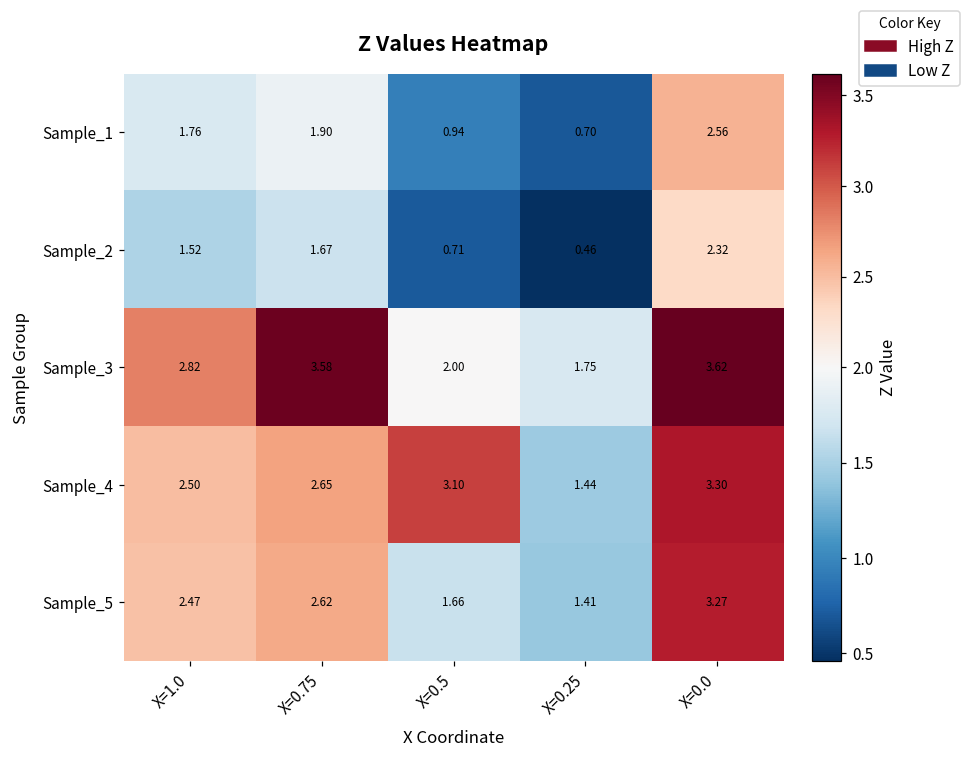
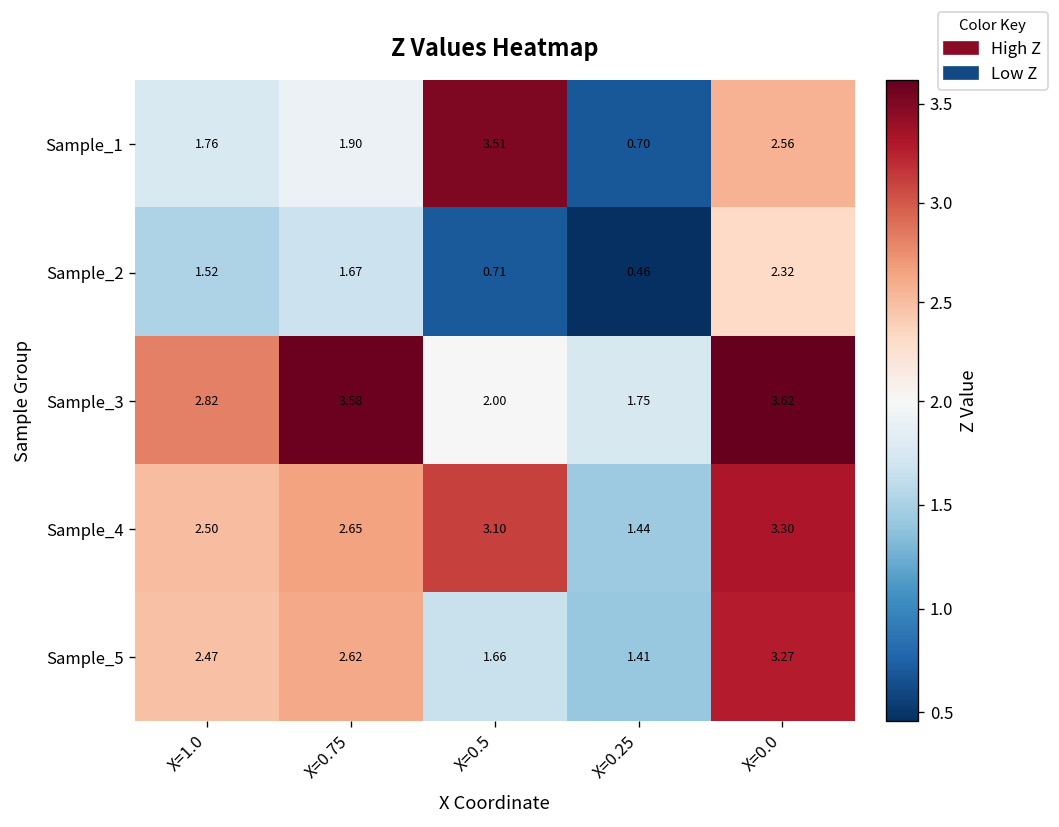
  {
    "Sample_1": {
      "X=1.0": 1.76,
      "X=0.75": 1.90,
-     "X=0.5": 0.94,
+     "X=0.5": 3.51,
      "X=0.25": 0.70,
      "X=0.0": 2.56
    },
    "Sample_2": {
      "X=1.0": 1.52,
      "X=0.75": 1.67,
      "X=0.5": 0.71,
      "X=0.25": 0.46,
      "X=0.0": 2.32
    },
    "Sample_3": {
      "X=1.0": 2.82,
      "X=0.75": 3.58,
      "X=0.5": 2.00,
      "X=0.25": 1.75,
      "X=0.0": 3.62
    },
    "Sample_4": {
      "X=1.0": 2.50,
      "X=0.75": 2.65,
      "X=0.5": 3.10,
      "X=0.25": 1.44,
      "X=0.0": 3.30
    },
    "Sample_5": {
      "X=1.0": 2.47,
      "X=0.75": 2.62,
      "X=0.5": 1.66,
      "X=0.25": 1.41,
      "X=0.0": 3.27
    }
  }
